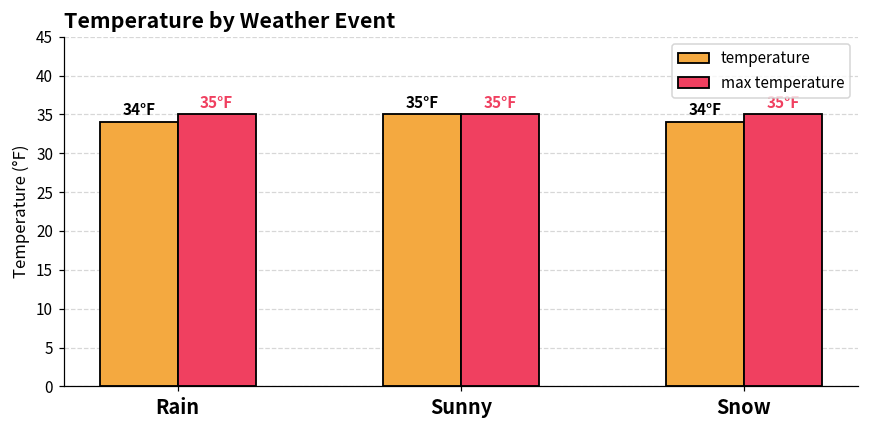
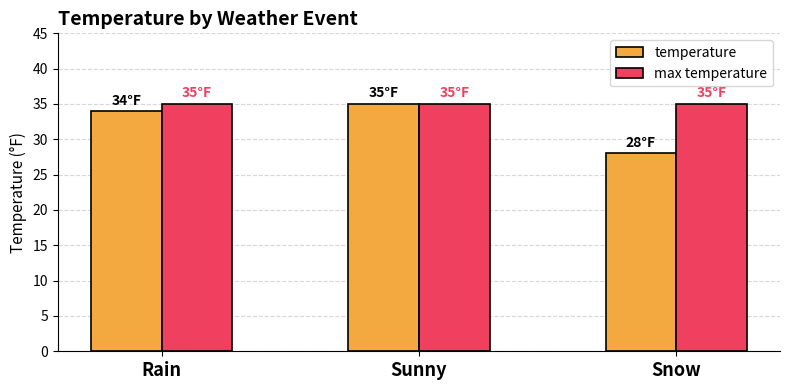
  {
    "temperature": {
      "Rain": "34°F",
      "Sunny": "35°F",
-     "Snow": "34°F"
+     "Snow": "28°F"
    },
    "max temperature": {
      "Rain": "35°F",
      "Sunny": "35°F",
      "Snow": "35°F"
    }
  }
